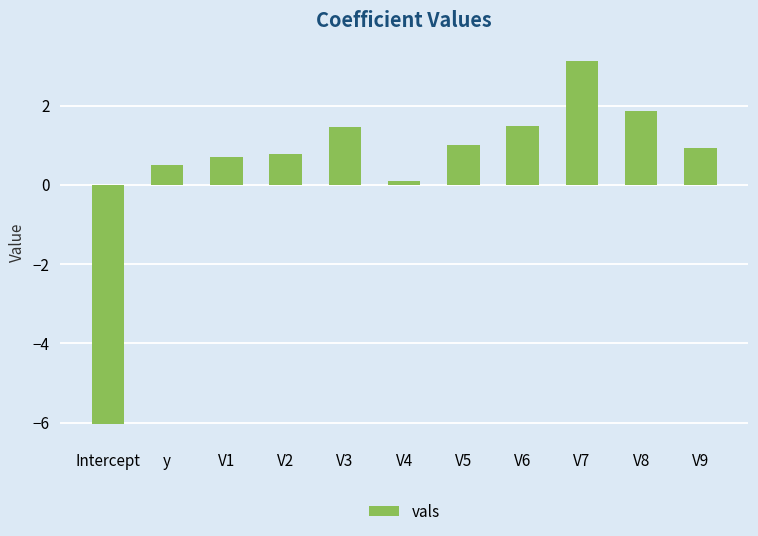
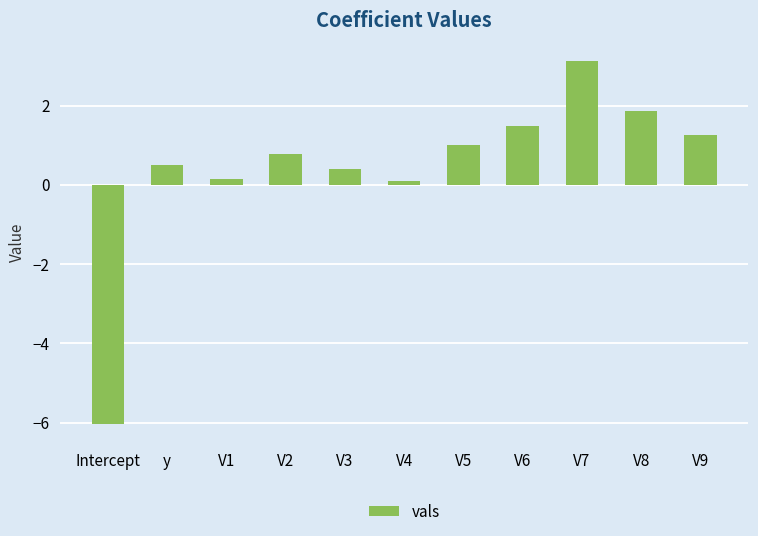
  {
    "Intercept": -6.0,
    "y": 0.5,
-   "V1": 0.7,
+   "V1": 0.2,
    "V2": 0.8,
-   "V3": 1.5,
+   "V3": 0.4,
    "V4": 0.1,
    "V5": 1.0,
    "V6": 1.5,
    "V7": 3.1,
    "V8": 1.9,
-   "V9": 0.9
+   "V9": 1.2
  }
